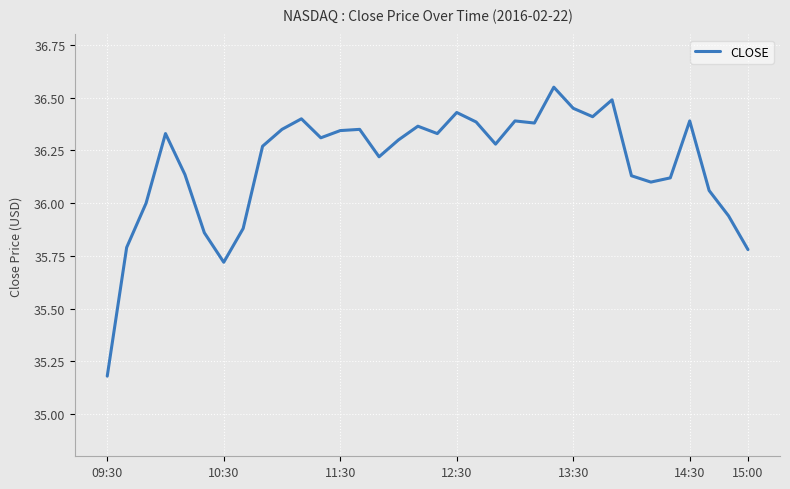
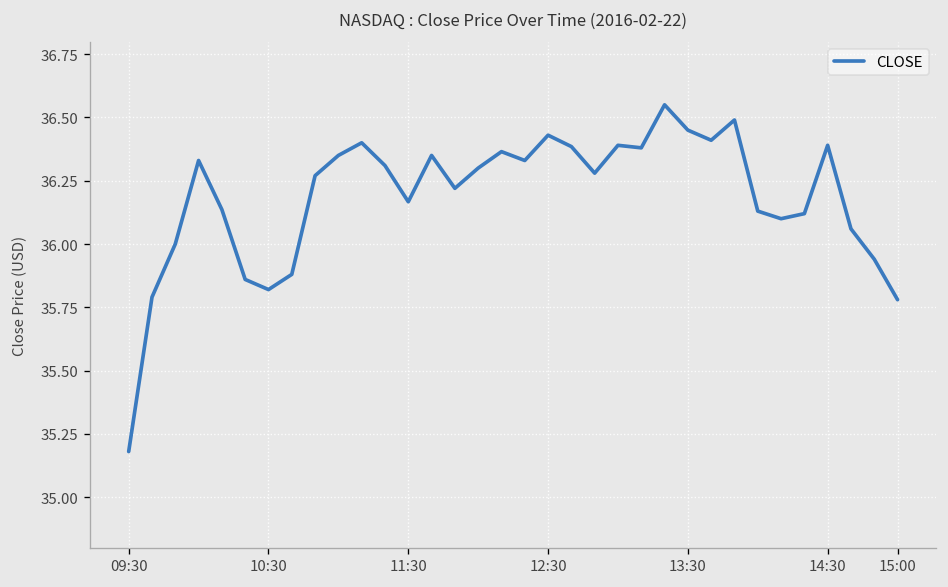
  {
    "09:30": 35.18,
-   "10:30": 35.72,
-   "11:30": 36.34,
+   "10:30": 35.82,
+   "11:30": 36.17,
    "12:30": 36.43,
    "13:30": 36.45,
    "14:30": 36.39,
    "15:00": 35.78
  }
